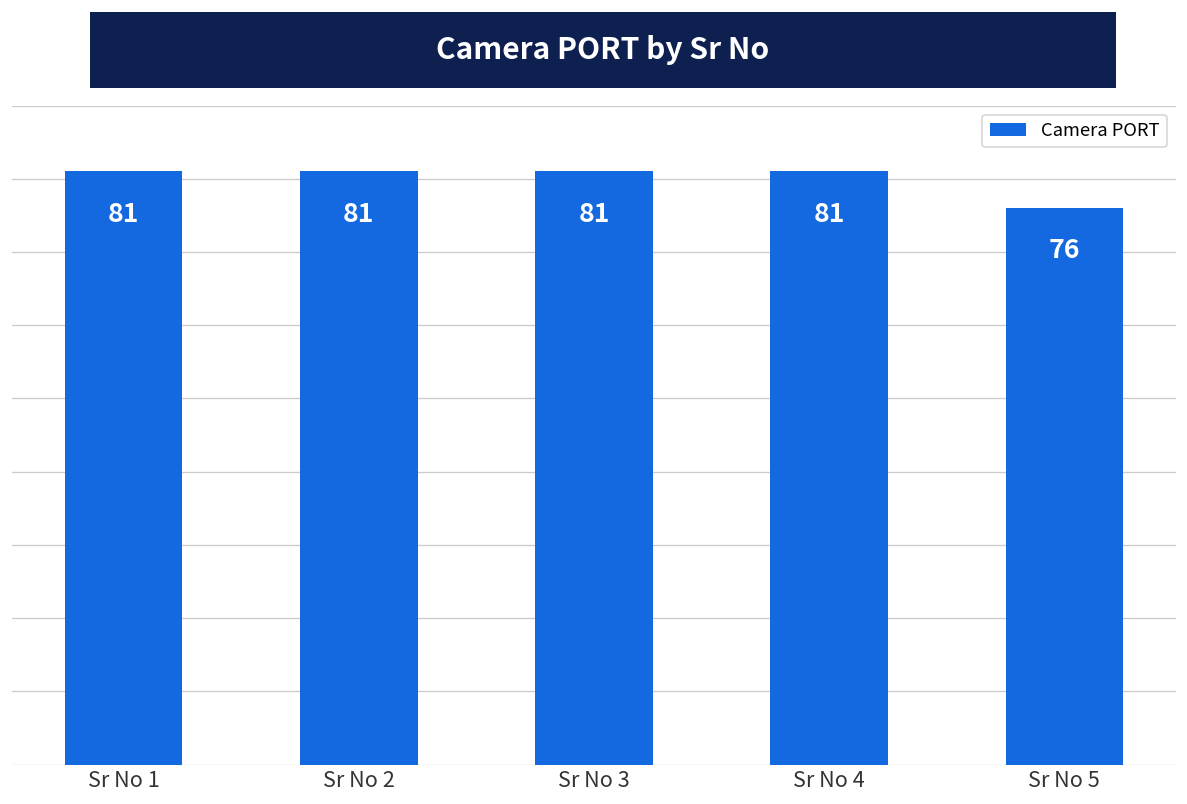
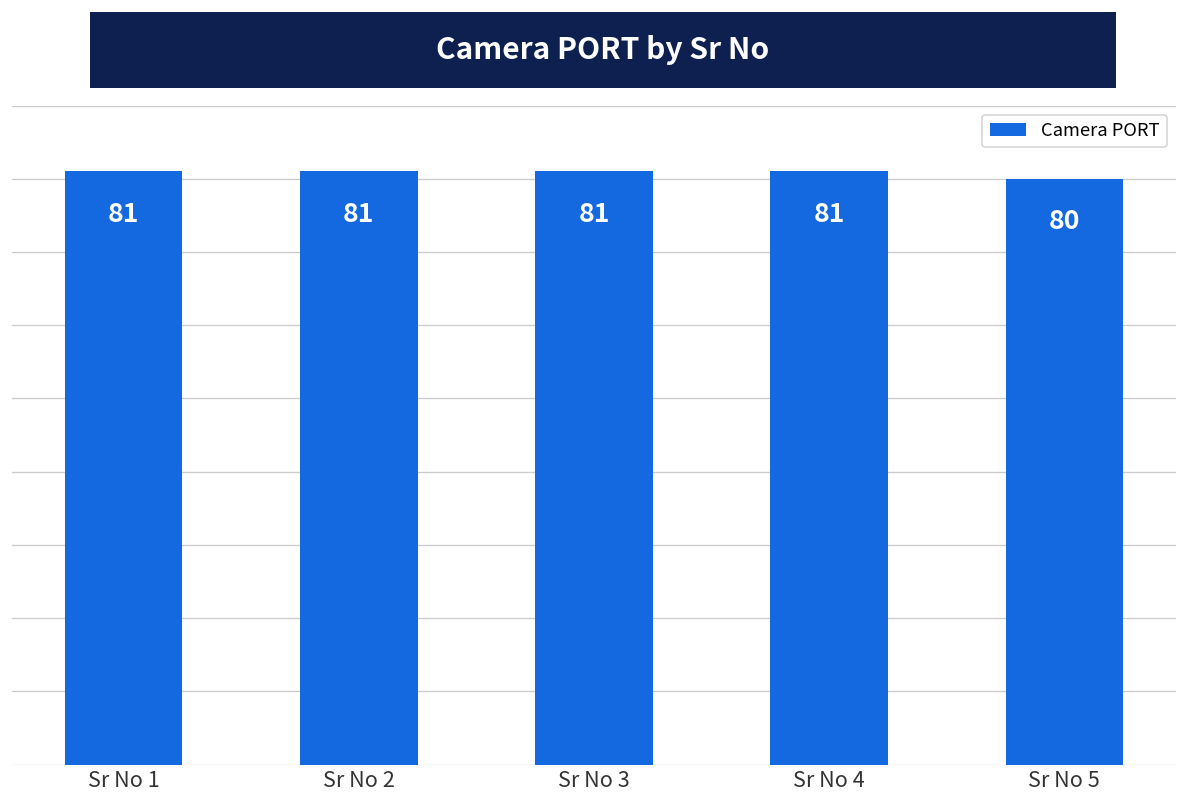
  {
    "Sr No 1": 81,
    "Sr No 2": 81,
    "Sr No 3": 81,
    "Sr No 4": 81,
-   "Sr No 5": 76
+   "Sr No 5": 80
  }
